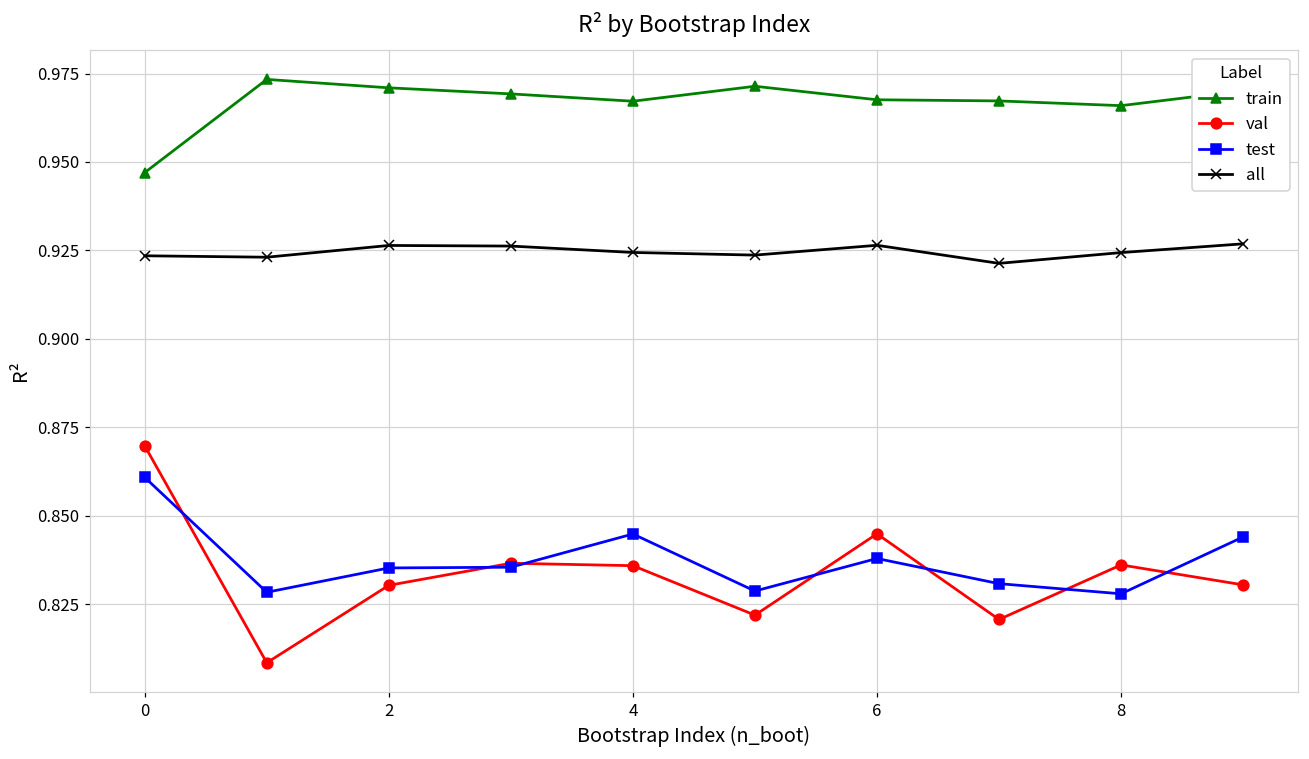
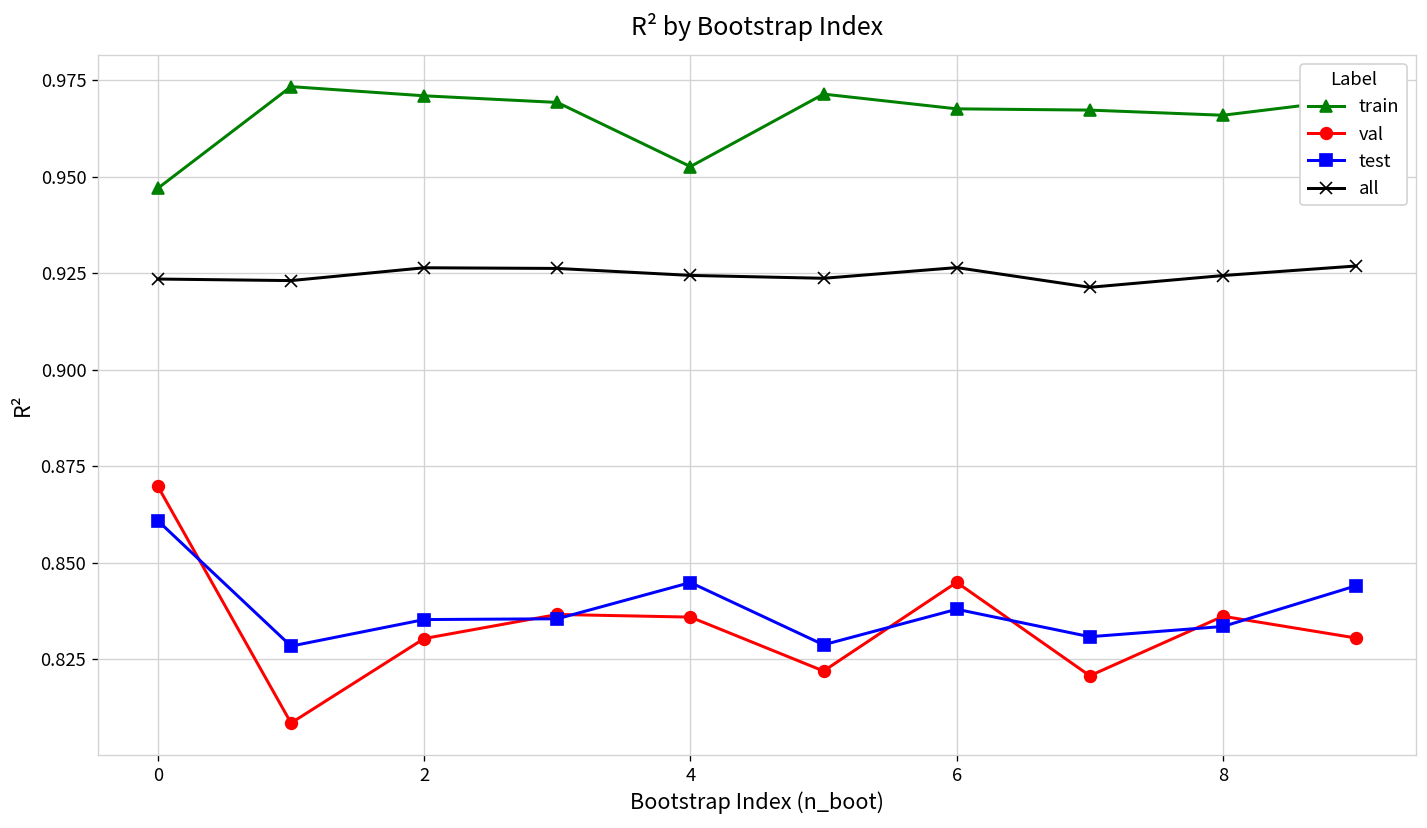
  {
    "train": {
      "0": 0.947,
      "2": 0.971,
-     "4": 0.967,
+     "4": 0.953,
      "6": 0.968,
      "8": 0.966
    },
    "val": {
      "0": 0.870,
      "2": 0.830,
      "4": 0.836,
      "6": 0.845,
      "8": 0.836
    },
    "test": {
      "0": 0.861,
      "2": 0.835,
      "4": 0.845,
      "6": 0.838,
-     "8": 0.828
+     "8": 0.833
    },
    "all": {
      "0": 0.923,
      "2": 0.926,
      "4": 0.924,
      "6": 0.926,
      "8": 0.924
    }
  }
